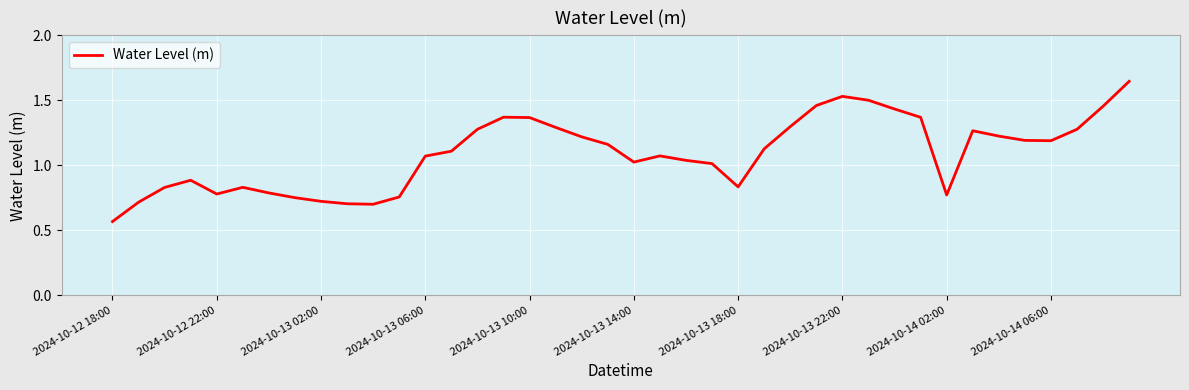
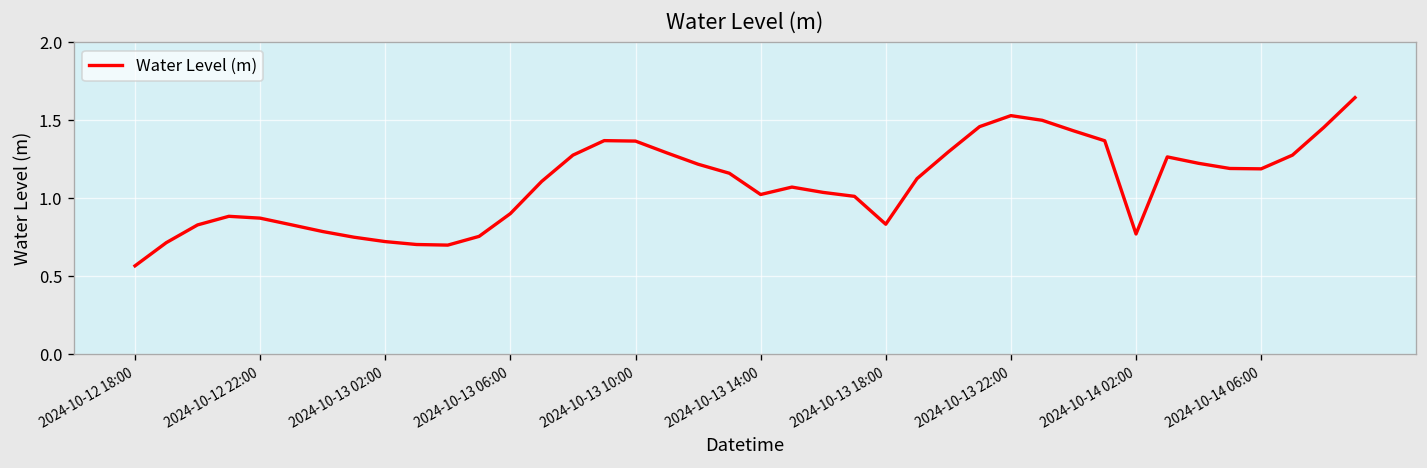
  {
    "2024-10-12 18:00": 0.57,
-   "2024-10-12 22:00": 0.78,
+   "2024-10-12 22:00": 0.87,
    "2024-10-13 02:00": 0.72,
-   "2024-10-13 06:00": 1.07,
+   "2024-10-13 06:00": 0.90,
    "2024-10-13 10:00": 1.37,
    "2024-10-13 14:00": 1.02,
    "2024-10-13 18:00": 0.83,
    "2024-10-13 22:00": 1.53,
    "2024-10-14 02:00": 0.77,
    "2024-10-14 06:00": 1.19
  }
